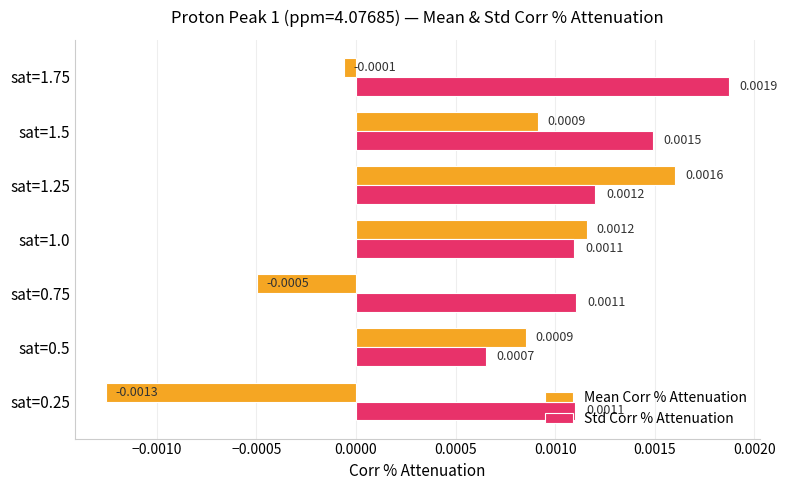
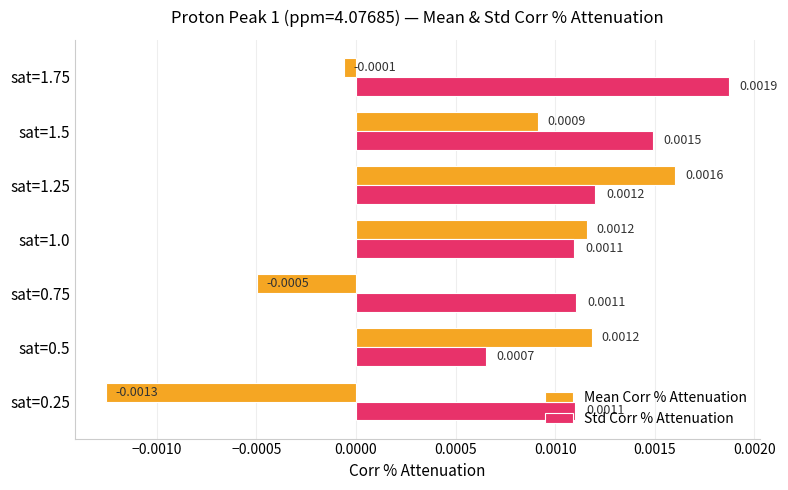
  {
    "Mean Corr % Attenuation": {
      "sat=1.75": -0.0001,
      "sat=1.5": 0.0009,
      "sat=1.25": 0.0016,
      "sat=1.0": 0.0012,
      "sat=0.75": -0.0005,
-     "sat=0.5": 0.0009,
+     "sat=0.5": 0.0012,
      "sat=0.25": -0.0013
    },
    "Std Corr % Attenuation": {
      "sat=1.75": 0.0019,
      "sat=1.5": 0.0015,
      "sat=1.25": 0.0012,
      "sat=1.0": 0.0011,
      "sat=0.75": 0.0011,
      "sat=0.5": 0.0007,
      "sat=0.25": 0.0011
    }
  }
